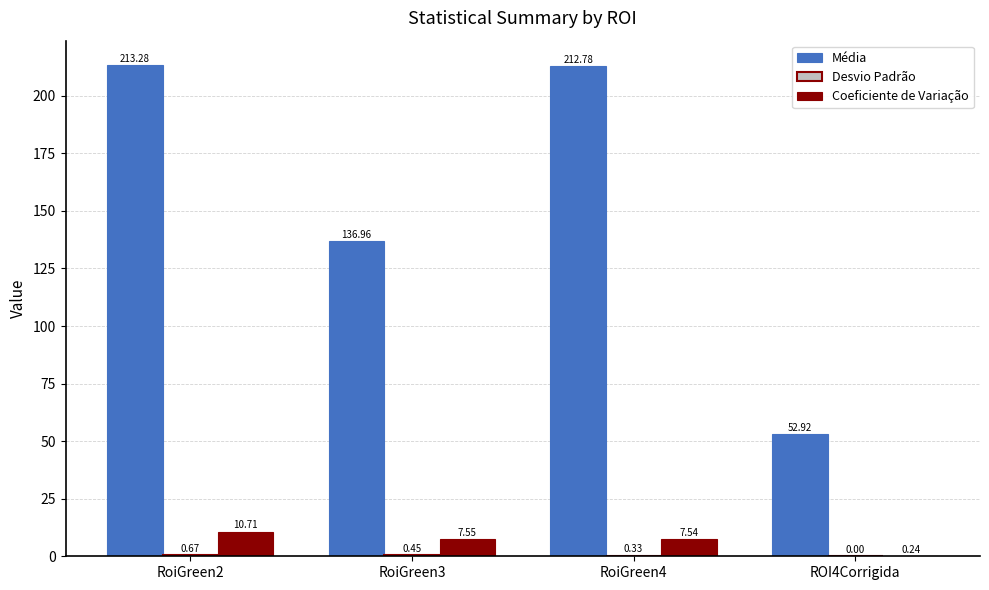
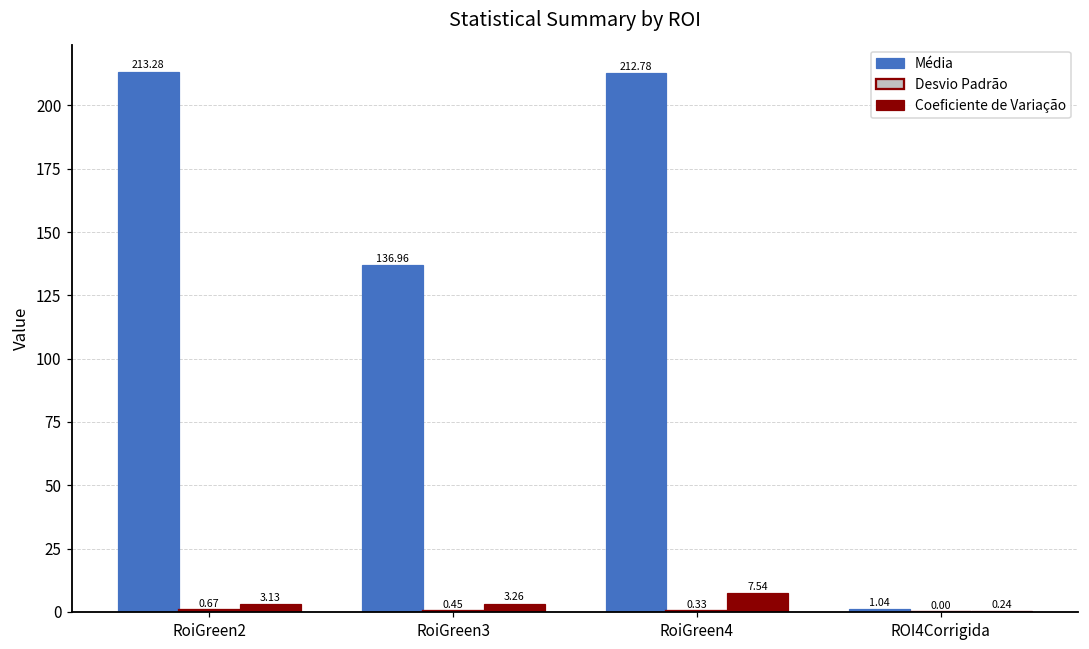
  {
    "Média": {
      "RoiGreen2": 213.28,
      "RoiGreen3": 136.96,
      "RoiGreen4": 212.78,
-     "ROI4Corrigida": 52.92
+     "ROI4Corrigida": 1.04
    },
    "Desvio Padrão": {
      "RoiGreen2": 0.67,
      "RoiGreen3": 0.45,
      "RoiGreen4": 0.33,
      "ROI4Corrigida": 0.00
    },
    "Coeficiente de Variação": {
-     "RoiGreen2": 10.71,
-     "RoiGreen3": 7.55,
+     "RoiGreen2": 3.13,
+     "RoiGreen3": 3.26,
      "RoiGreen4": 7.54,
      "ROI4Corrigida": 0.24
    }
  }
